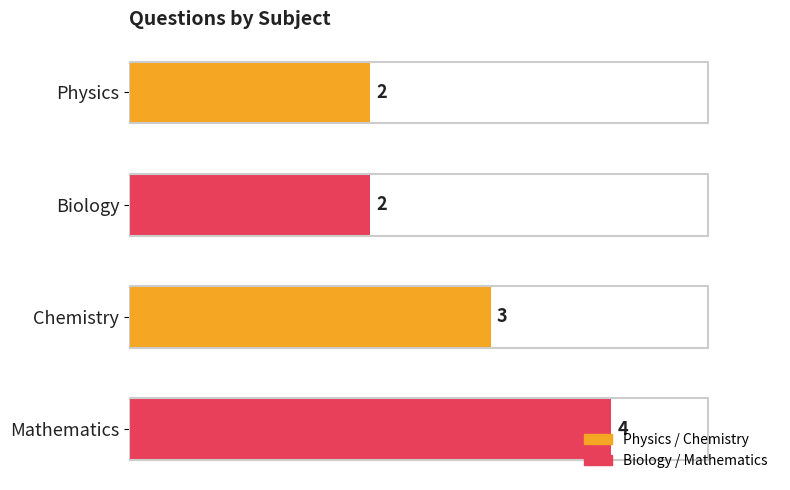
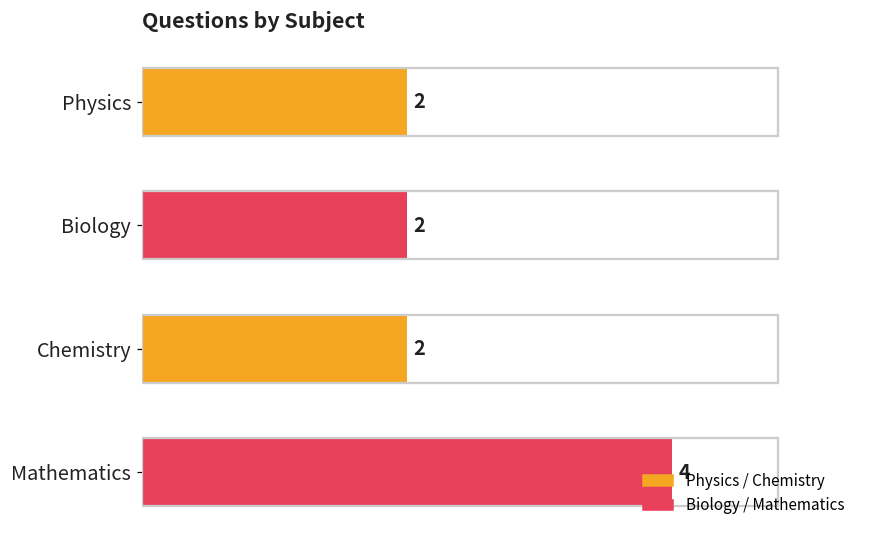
  {
    "Physics": 2,
    "Biology": 2,
-   "Chemistry": 3,
+   "Chemistry": 2,
    "Mathematics": 4
  }
